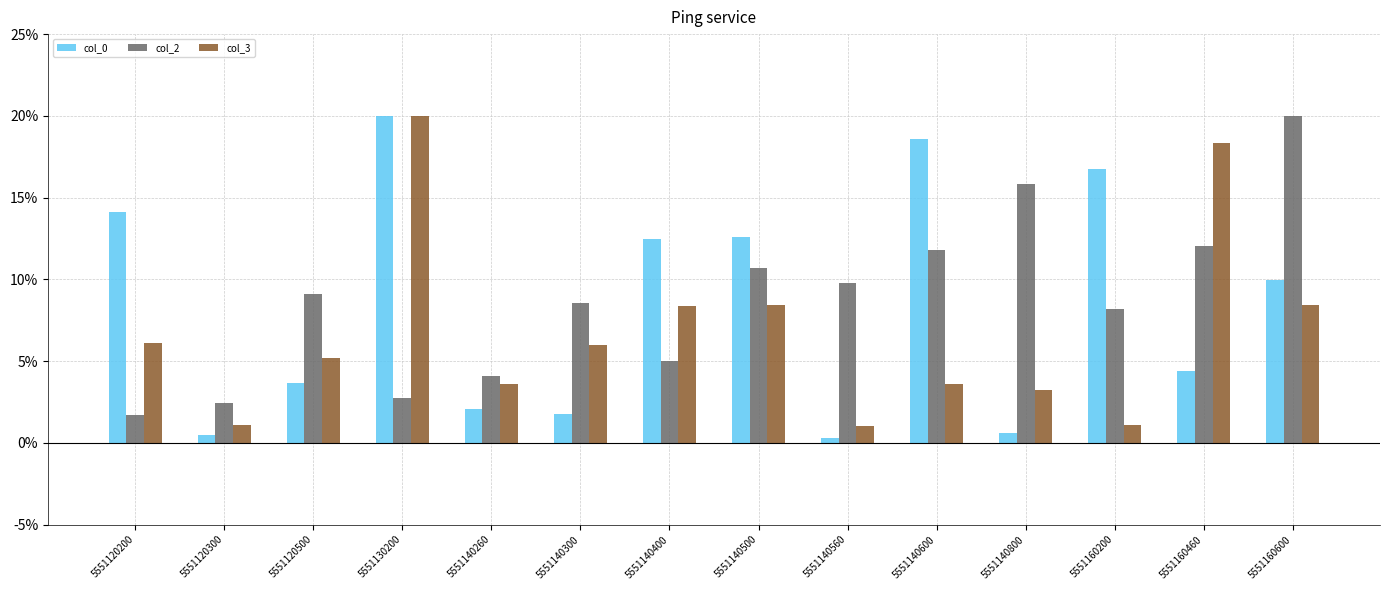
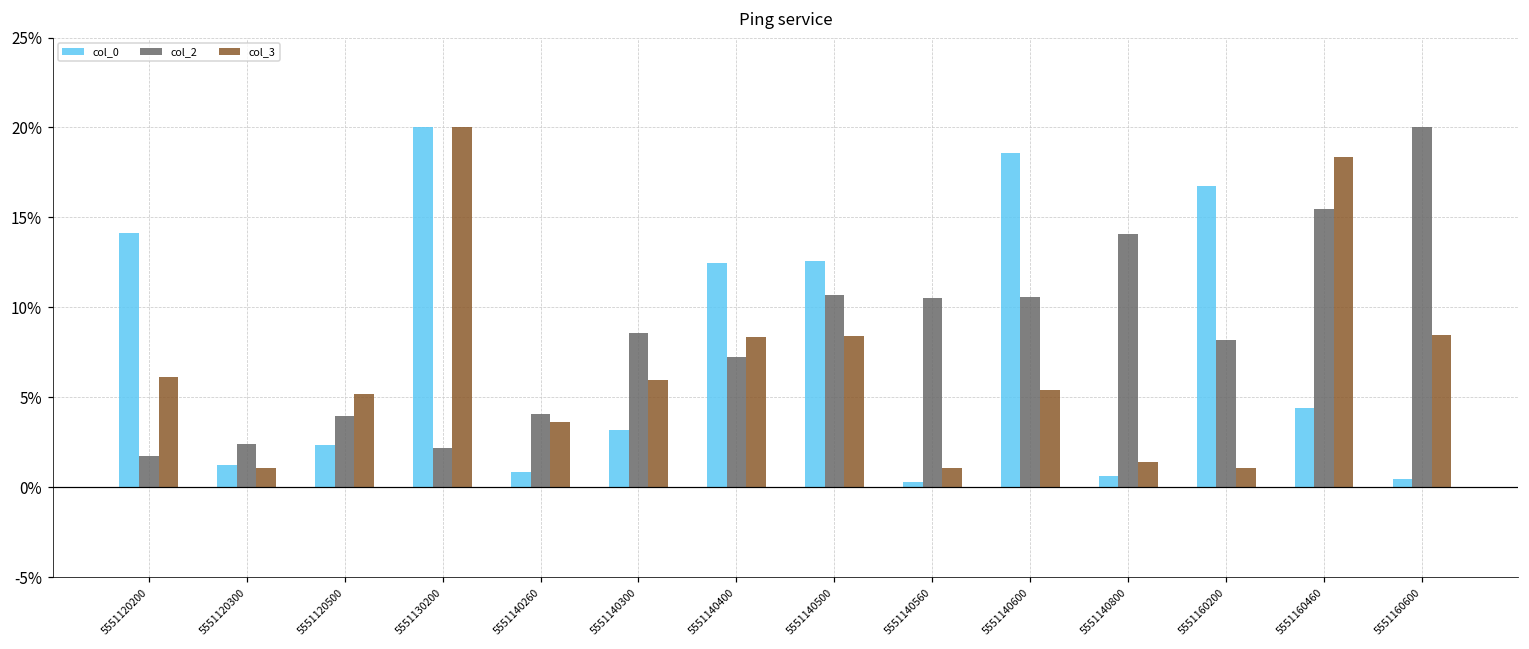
  {
    "col_0": {
      "5551120200": "14.1%",
-     "5551120300": "0.5%",
-     "5551120500": "3.6%",
+     "5551120300": "1.2%",
+     "5551120500": "2.3%",
      "5551130200": "20.0%",
-     "5551140260": "2.1%",
-     "5551140300": "1.7%",
+     "5551140260": "0.8%",
+     "5551140300": "3.2%",
      "5551140400": "12.4%",
      "5551140500": "12.6%",
      "5551140560": "0.3%",
      "5551140600": "18.6%",
      "5551140800": "0.6%",
      "5551160200": "16.7%",
      "5551160460": "4.4%",
-     "5551160600": "9.9%"
+     "5551160600": "0.4%"
    },
    "col_2": {
      "5551120200": "1.7%",
      "5551120300": "2.4%",
-     "5551120500": "9.1%",
-     "5551130200": "2.8%",
+     "5551120500": "3.9%",
+     "5551130200": "2.2%",
      "5551140260": "4.1%",
      "5551140300": "8.6%",
-     "5551140400": "5.0%",
+     "5551140400": "7.2%",
      "5551140500": "10.7%",
-     "5551140560": "9.7%",
-     "5551140600": "11.8%",
-     "5551140800": "15.9%",
+     "5551140560": "10.5%",
+     "5551140600": "10.6%",
+     "5551140800": "14.1%",
      "5551160200": "8.2%",
-     "5551160460": "12.0%",
+     "5551160460": "15.5%",
      "5551160600": "20.0%"
    },
    "col_3": {
      "5551120200": "6.1%",
      "5551120300": "1.1%",
      "5551120500": "5.2%",
      "5551130200": "20.0%",
      "5551140260": "3.6%",
      "5551140300": "6.0%",
      "5551140400": "8.3%",
      "5551140500": "8.4%",
      "5551140560": "1.1%",
-     "5551140600": "3.6%",
-     "5551140800": "3.2%",
+     "5551140600": "5.4%",
+     "5551140800": "1.4%",
      "5551160200": "1.1%",
      "5551160460": "18.4%",
      "5551160600": "8.4%"
    }
  }
